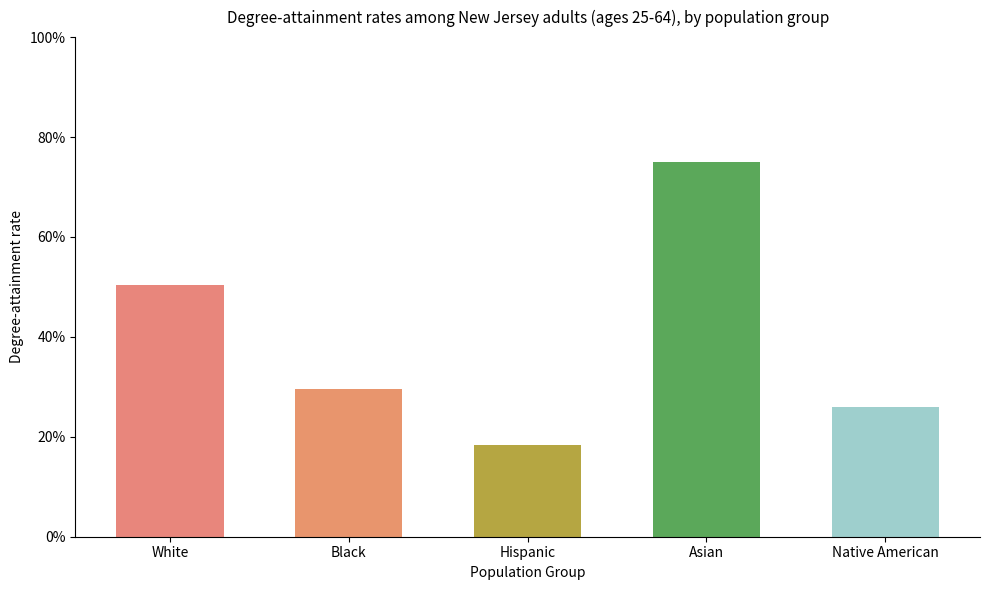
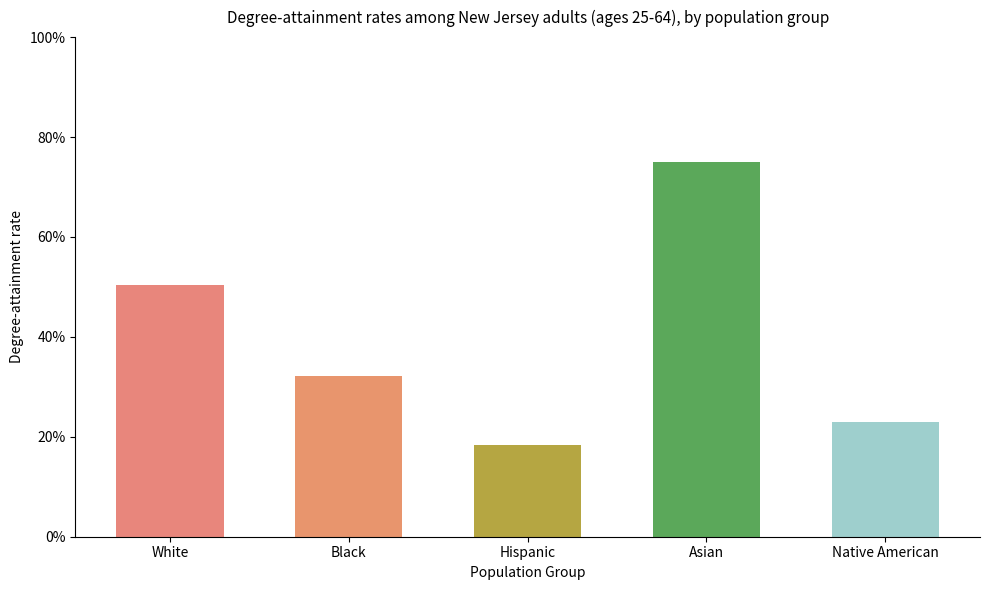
  {
    "White": "50%",
-   "Black": "30%",
+   "Black": "32%",
    "Hispanic": "18%",
    "Asian": "75%",
-   "Native American": "26%"
+   "Native American": "23%"
  }
